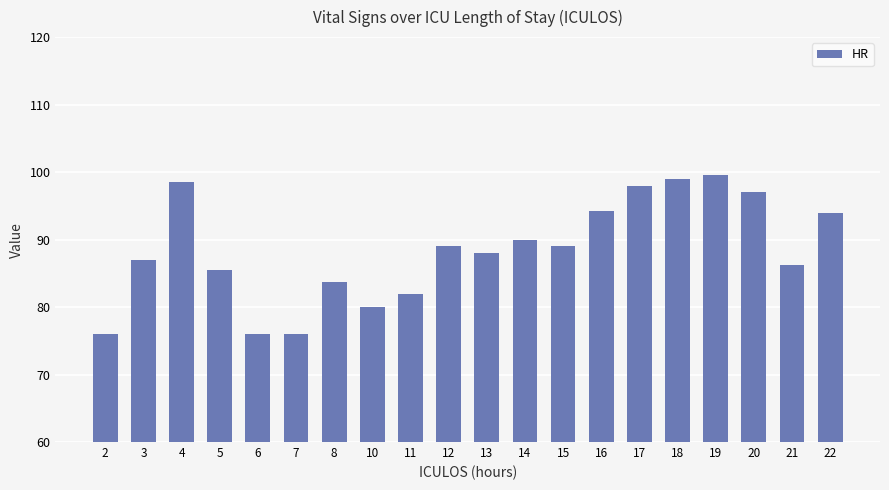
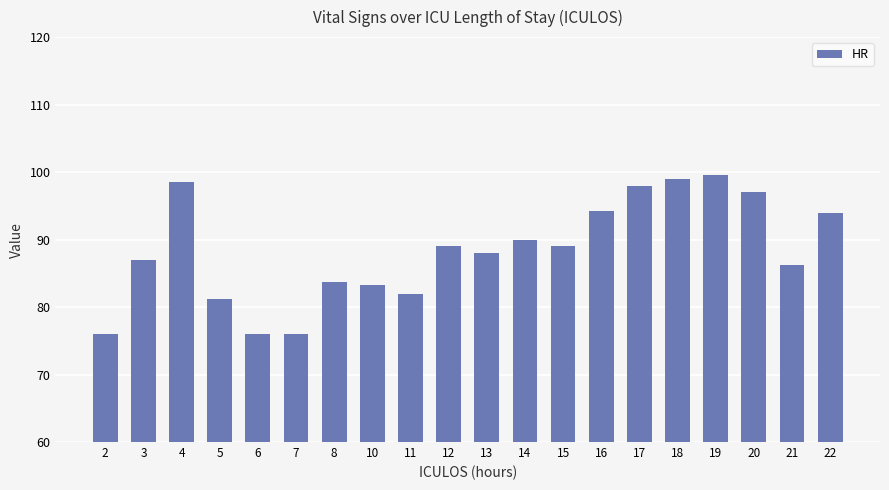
  {
    "2": 76,
    "3": 87,
    "4": 99,
-   "5": 86,
+   "5": 81,
    "6": 76,
    "7": 76,
    "8": 84,
-   "10": 80,
+   "10": 83,
    "11": 82,
    "12": 89,
    "13": 88,
    "14": 90,
    "15": 89,
    "16": 94,
    "17": 98,
    "18": 99,
    "19": 100,
    "20": 97,
    "21": 86,
    "22": 94
  }
